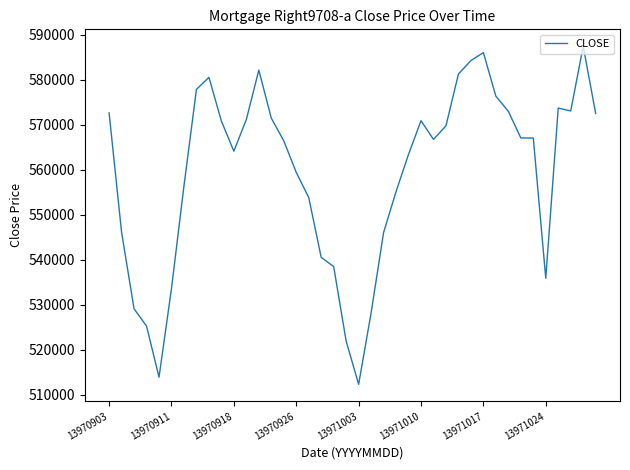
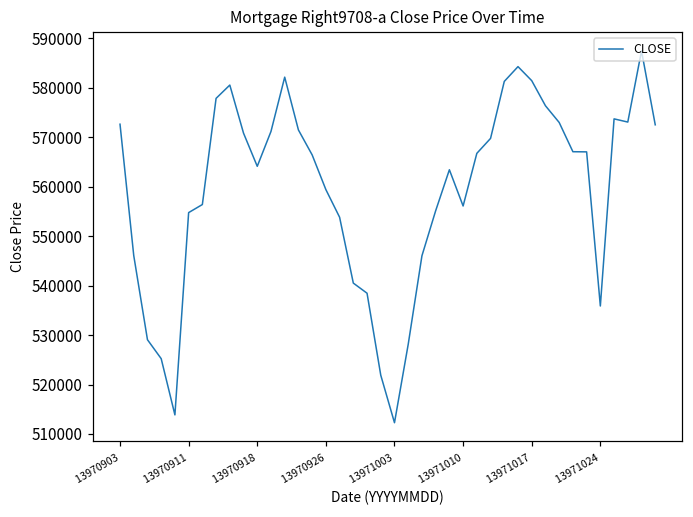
  {
    "13970903": 573000,
-   "13970911": 534000,
+   "13970911": 555000,
    "13970918": 564000,
    "13970926": 559000,
    "13971003": 512000,
-   "13971010": 571000,
-   "13971017": 586000,
+   "13971010": 556000,
+   "13971017": 581000,
    "13971024": 536000
  }
